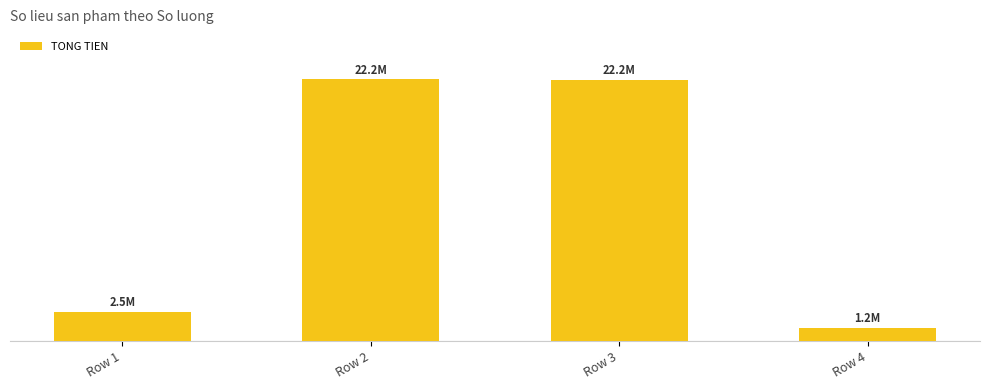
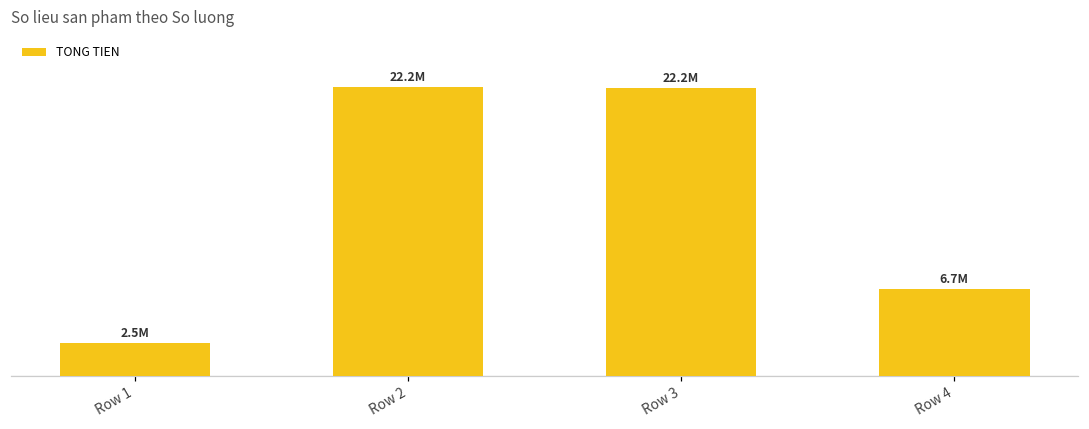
  {
    "Row 1": "2.5M",
    "Row 2": "22.2M",
    "Row 3": "22.2M",
-   "Row 4": "1.2M"
+   "Row 4": "6.7M"
  }
